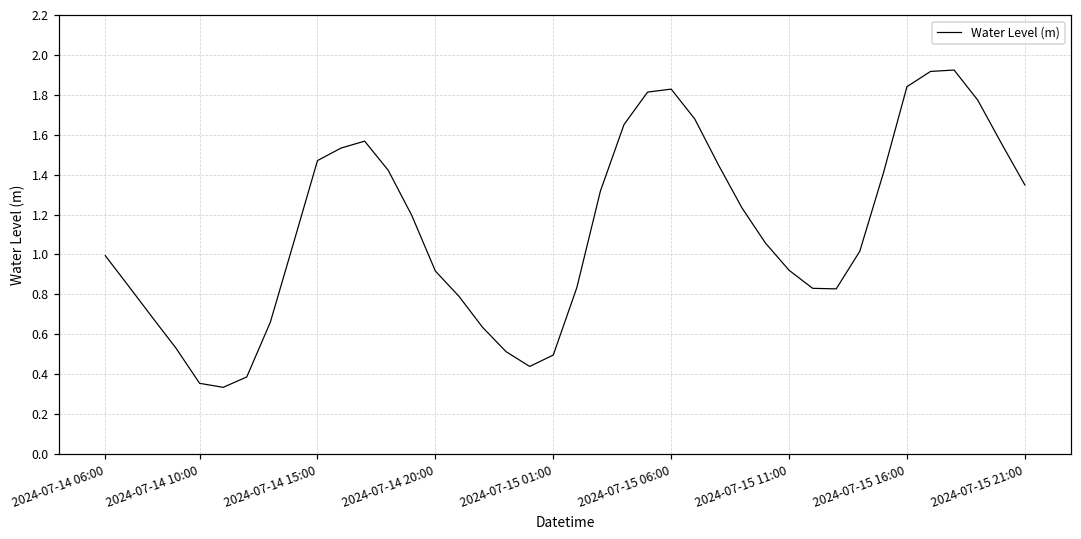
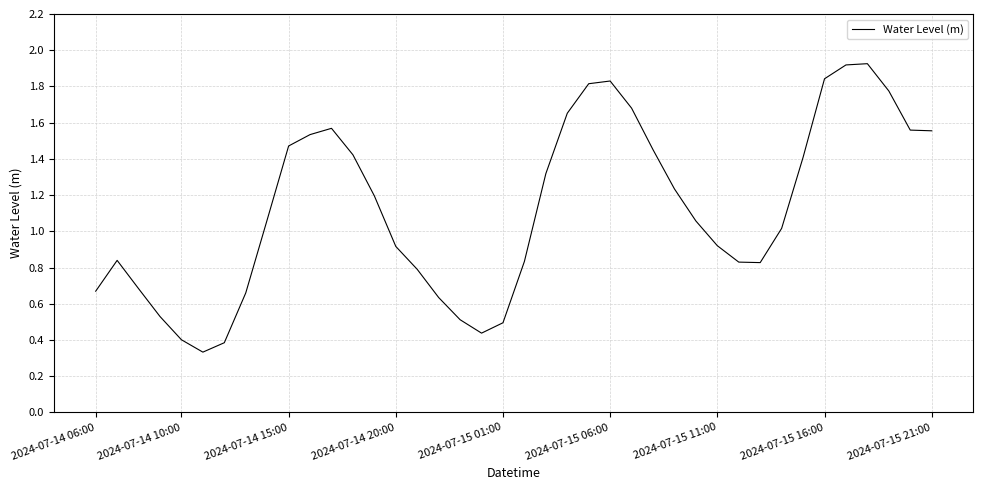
  {
-   "2024-07-14 06:00": 0.99,
-   "2024-07-14 10:00": 0.35,
+   "2024-07-14 06:00": 0.67,
+   "2024-07-14 10:00": 0.40,
    "2024-07-14 15:00": 1.47,
    "2024-07-14 20:00": 0.92,
    "2024-07-15 01:00": 0.49,
    "2024-07-15 06:00": 1.83,
    "2024-07-15 11:00": 0.92,
    "2024-07-15 16:00": 1.84,
-   "2024-07-15 21:00": 1.35
+   "2024-07-15 21:00": 1.56
  }
